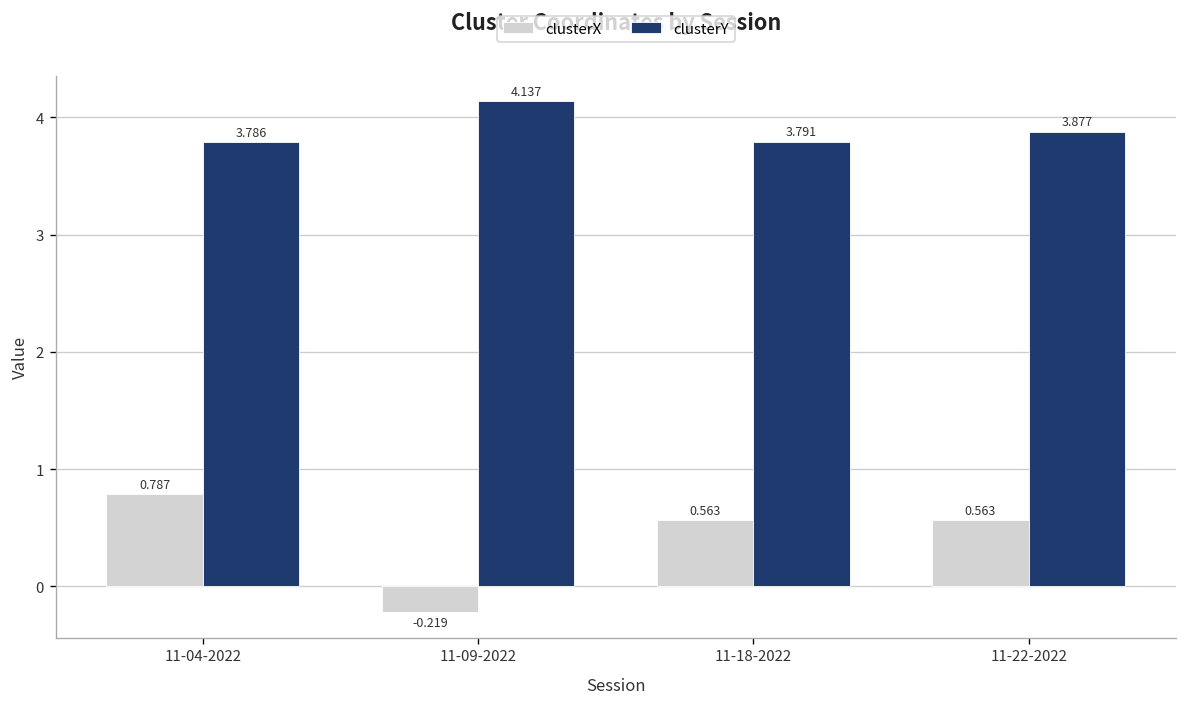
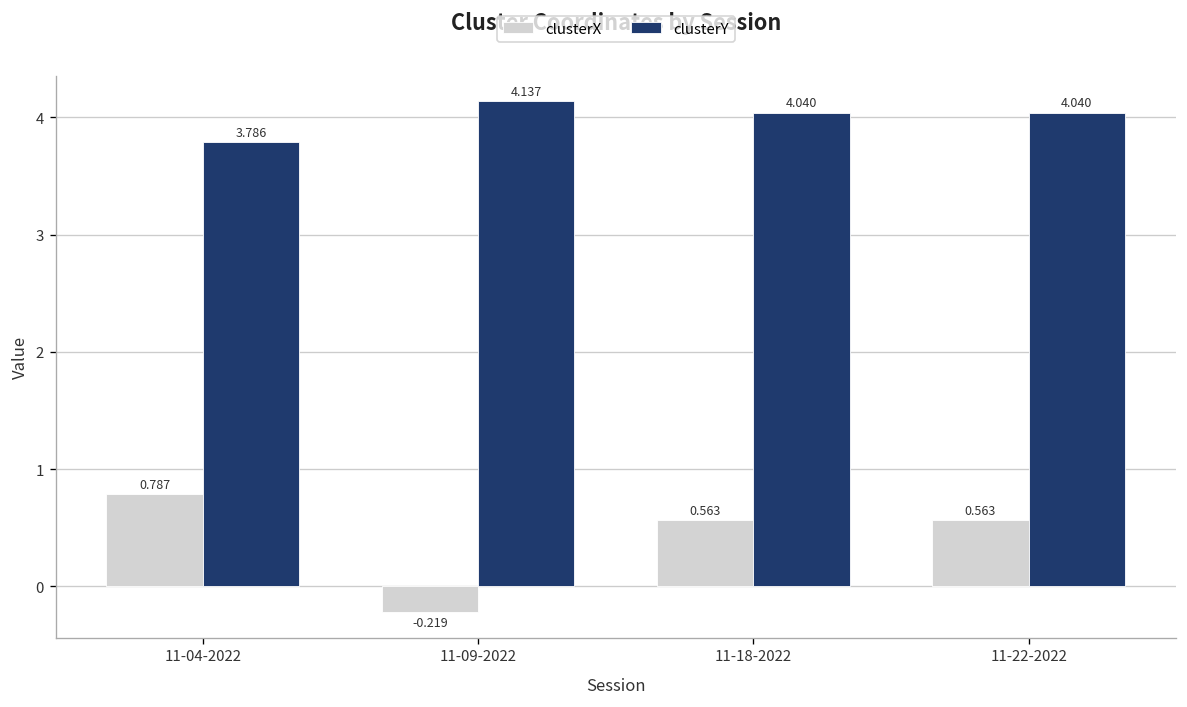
  {
    "clusterX": {
      "11-04-2022": 0.787,
      "11-09-2022": -0.219,
      "11-18-2022": 0.563,
      "11-22-2022": 0.563
    },
    "clusterY": {
      "11-04-2022": 3.786,
      "11-09-2022": 4.137,
-     "11-18-2022": 3.791,
-     "11-22-2022": 3.877
+     "11-18-2022": 4.040,
+     "11-22-2022": 4.040
    }
  }
